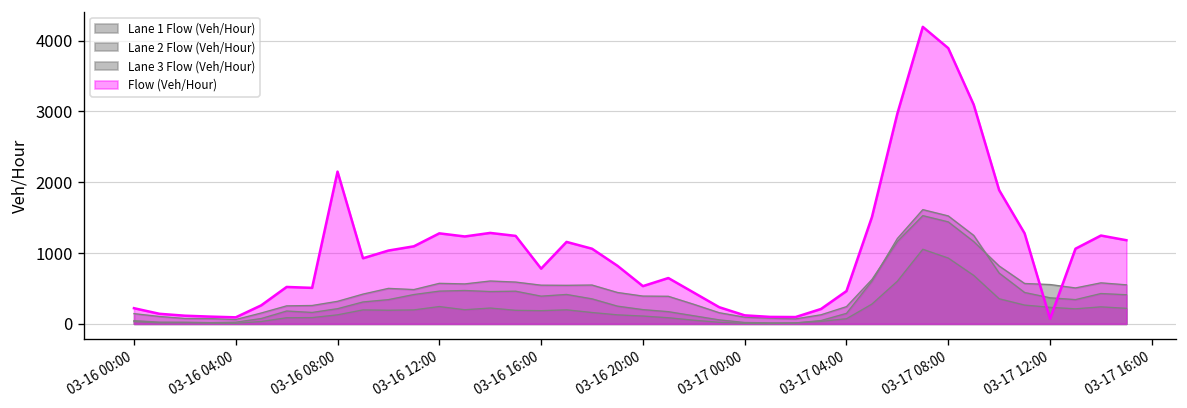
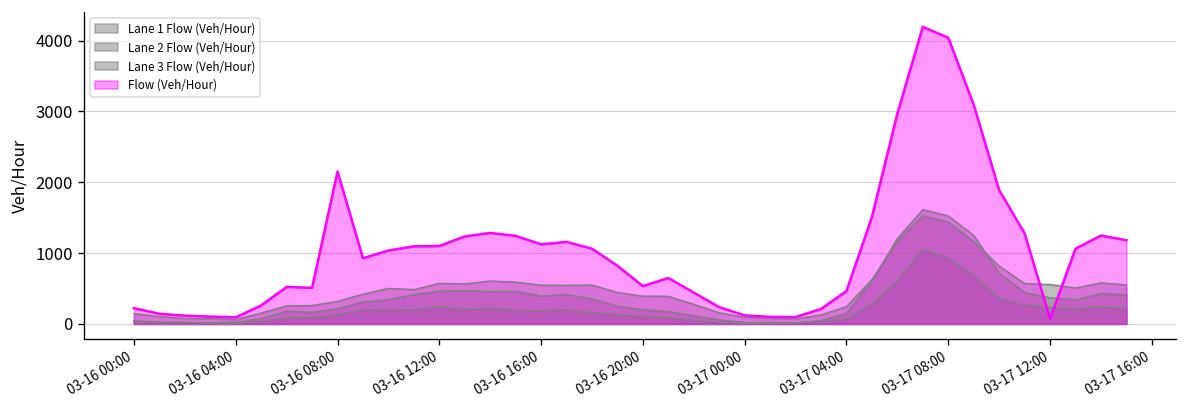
  {
    "Flow (Veh/Hour)": {
      "03-16 00:00": 200,
      "03-16 08:00": 2100,
-     "03-16 12:00": 1300,
-     "03-16 16:00": 800,
+     "03-16 12:00": 1100,
+     "03-16 16:00": 1100,
      "03-16 20:00": 500,
      "03-17 04:00": 500,
-     "03-17 08:00": 3900,
+     "03-17 08:00": 4000,
      "03-17 12:00": 100
    }
  }
